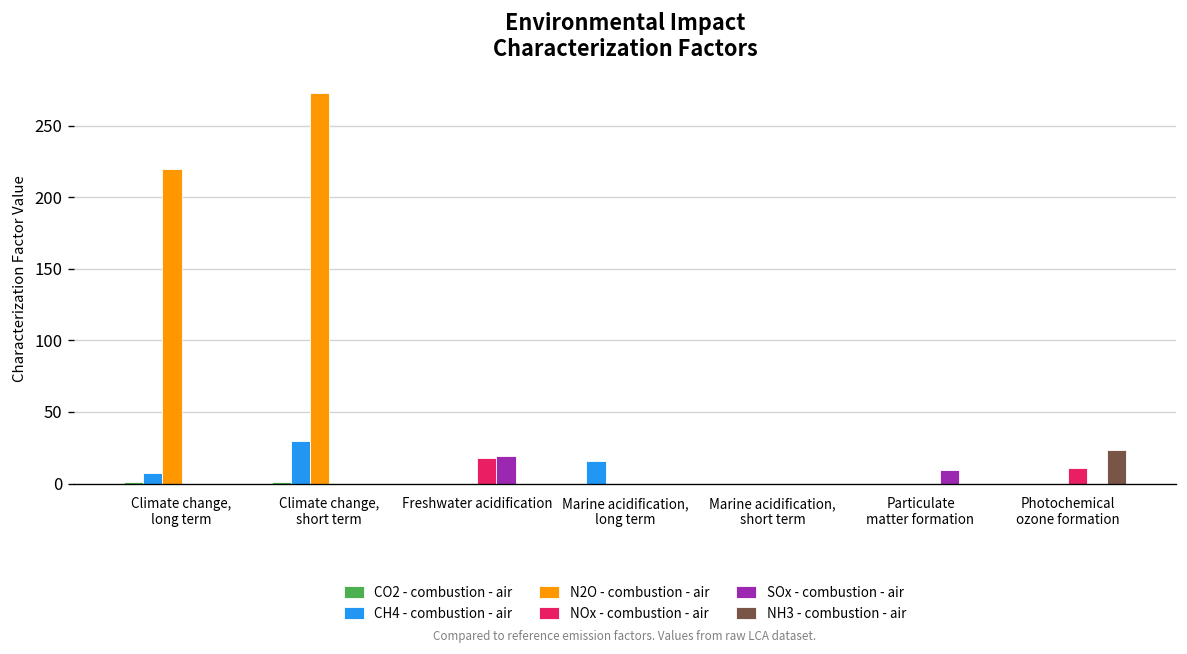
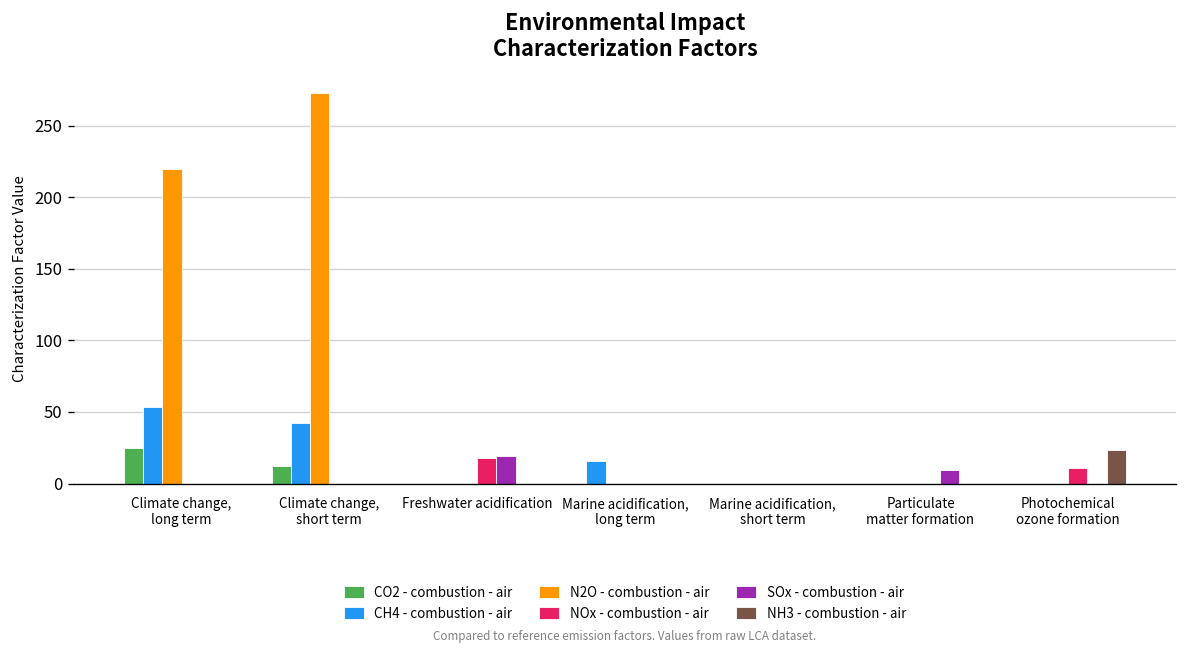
  {
    "CO2 - combustion - air": {
-     "Climate change, long term": 1,
-     "Climate change, short term": 1,
+     "Climate change, long term": 25,
+     "Climate change, short term": 12,
      "Freshwater acidification": 0,
      "Marine acidification, long term": 0,
      "Marine acidification, short term": 0,
      "Particulate matter formation": 0,
      "Photochemical ozone formation": 0
    },
    "CH4 - combustion - air": {
-     "Climate change, long term": 8,
-     "Climate change, short term": 30,
+     "Climate change, long term": 53,
+     "Climate change, short term": 42,
      "Freshwater acidification": 0,
      "Marine acidification, long term": 16,
      "Particulate matter formation": 0,
      "Photochemical ozone formation": 0
    },
    "N2O - combustion - air": {
      "Climate change, long term": 220,
      "Climate change, short term": 273,
      "Freshwater acidification": 0,
      "Marine acidification, long term": 0,
      "Marine acidification, short term": 0,
      "Particulate matter formation": 0,
      "Photochemical ozone formation": 0
    },
    "NOx - combustion - air": {
      "Climate change, long term": 0,
      "Climate change, short term": 0,
      "Freshwater acidification": 18,
      "Marine acidification, long term": 0,
      "Marine acidification, short term": 0,
      "Photochemical ozone formation": 11
    },
    "SOx - combustion - air": {
      "Climate change, long term": 0,
      "Climate change, short term": 0,
      "Freshwater acidification": 19,
      "Marine acidification, long term": 0,
      "Marine acidification, short term": 0,
      "Particulate matter formation": 9,
      "Photochemical ozone formation": 0
    },
    "NH3 - combustion - air": {
      "Climate change, long term": 0,
      "Climate change, short term": 0,
      "Freshwater acidification": 0,
      "Marine acidification, long term": 0,
      "Marine acidification, short term": 0,
      "Photochemical ozone formation": 23
    }
  }
